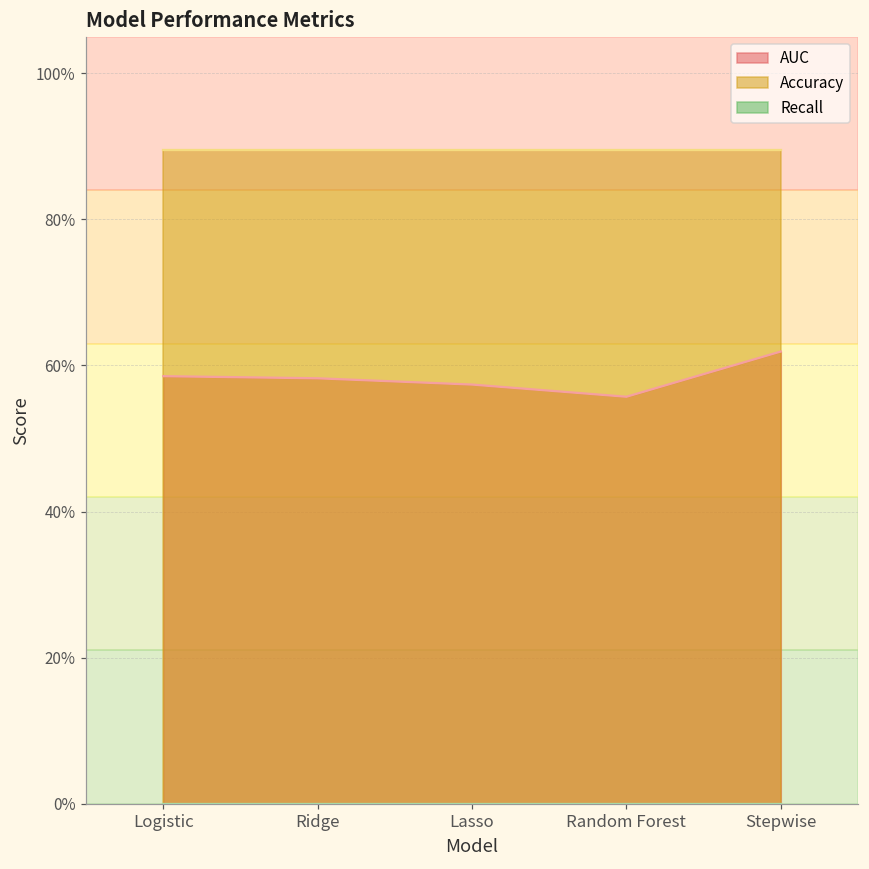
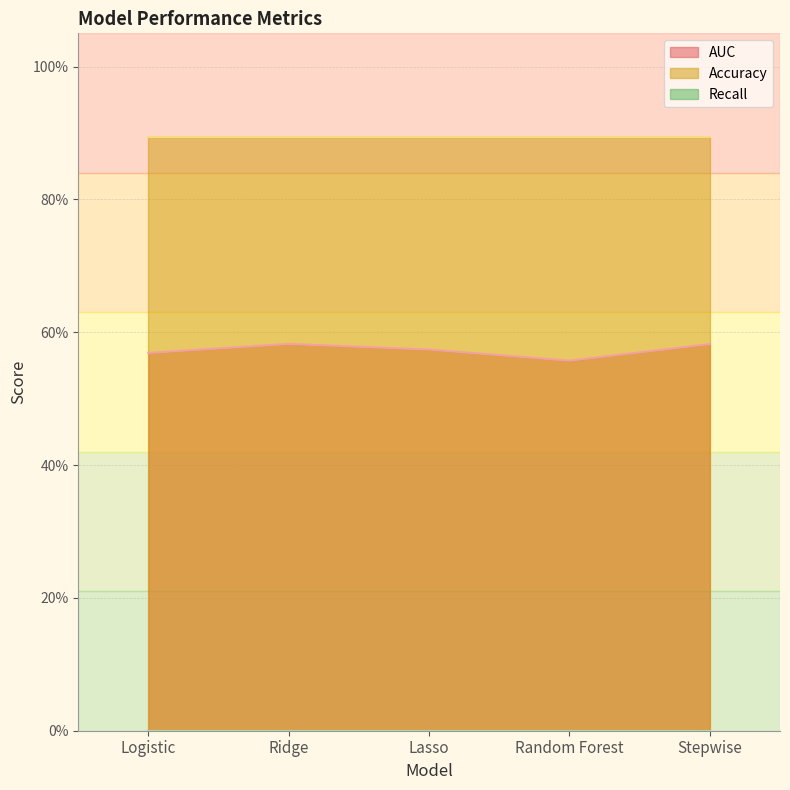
  {
    "AUC": {
-     "Logistic": "59%",
+     "Logistic": "57%",
      "Ridge": "58%",
      "Lasso": "57%",
      "Random Forest": "56%",
-     "Stepwise": "62%"
+     "Stepwise": "58%"
    },
    "Accuracy": {
      "Logistic": "89%",
      "Ridge": "89%",
      "Lasso": "89%",
      "Random Forest": "89%",
      "Stepwise": "89%"
    },
    "Recall": {
      "Logistic": "0%",
      "Ridge": "0%",
      "Lasso": "0%",
      "Random Forest": "0%",
      "Stepwise": "0%"
    }
  }
